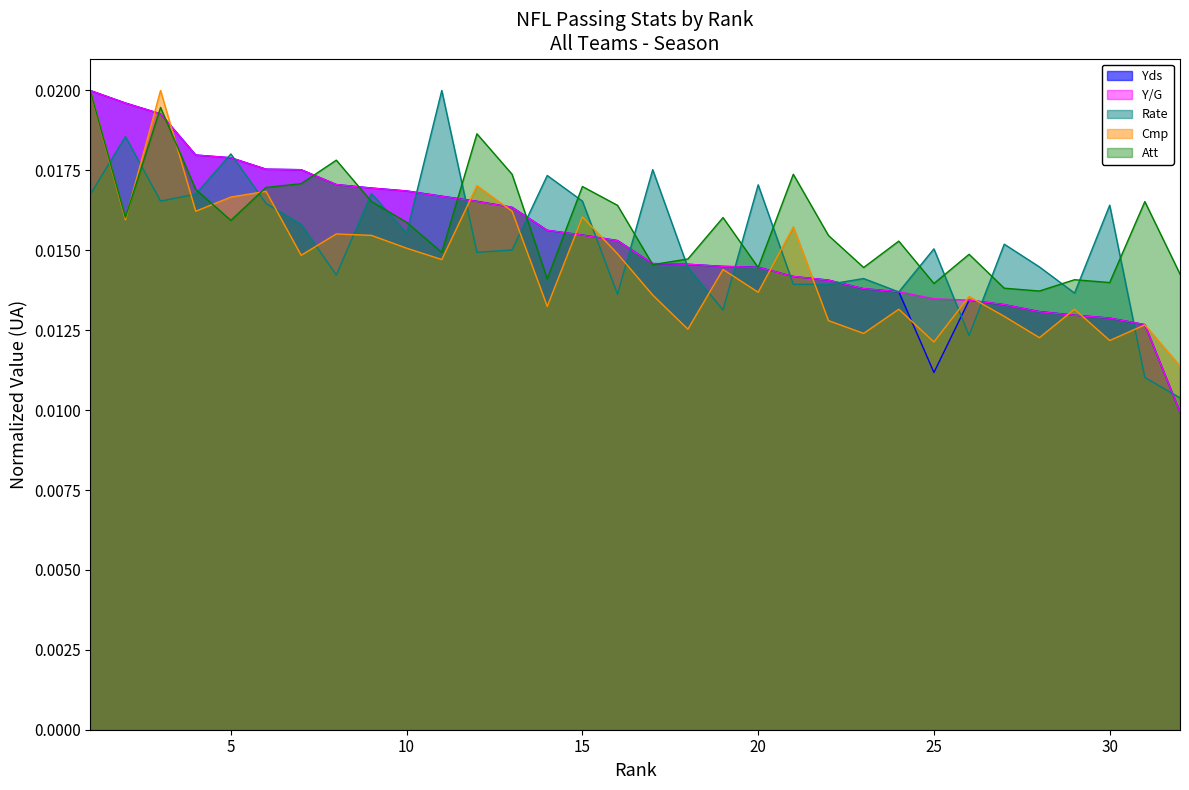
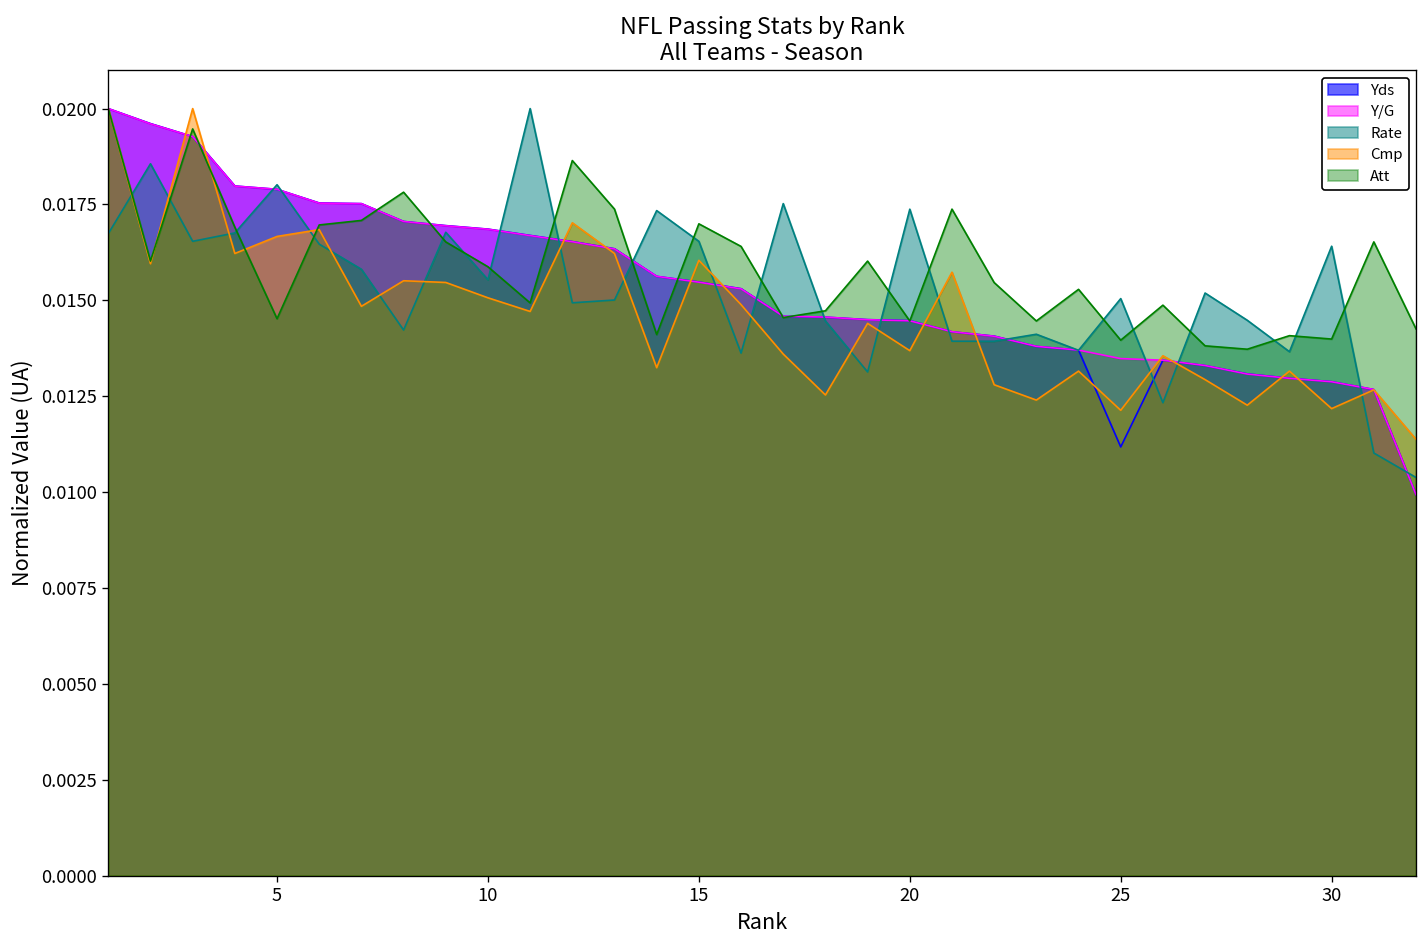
  {
    "Yds": {
      "25": 0.0112
    },
    "Y/G": {
      "25": 0.0135
    },
    "Rate": {
      "5": 0.0180,
      "10": 0.0155,
      "15": 0.0165,
-     "20": 0.0170,
+     "20": 0.0174,
      "25": 0.0150,
      "30": 0.0164
    },
    "Cmp": {
      "5": 0.0167,
      "10": 0.0151,
      "15": 0.0160,
      "20": 0.0137,
      "25": 0.0121,
      "30": 0.0122
    },
    "Att": {
-     "5": 0.0159,
+     "5": 0.0145,
      "10": 0.0159,
      "15": 0.0170,
      "25": 0.0140,
      "30": 0.0140
    }
  }
